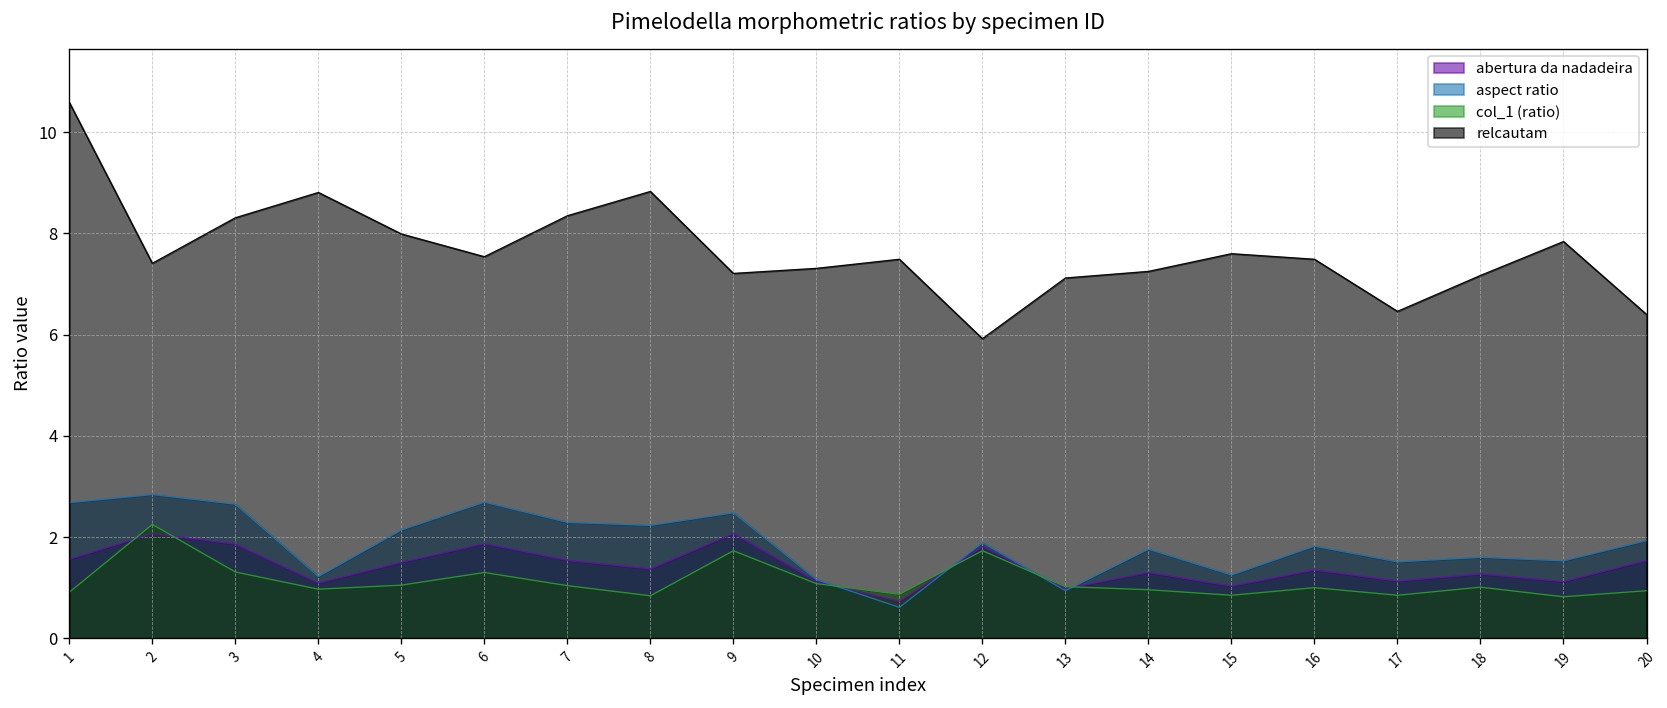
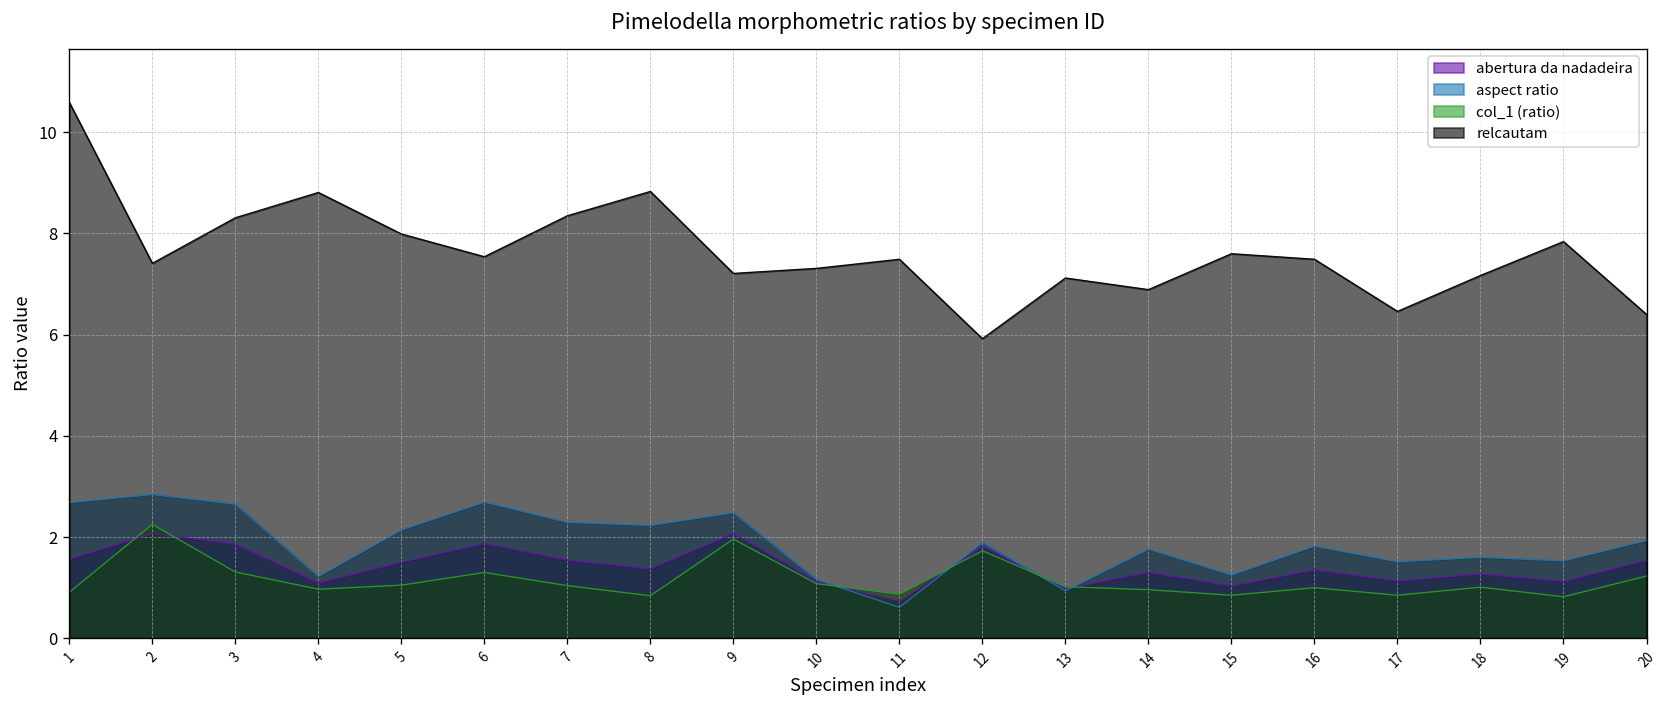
  {
    "abertura da nadadeira": {
      "1": 1.6,
      "2": 2.1,
      "3": 1.9,
      "4": 1.1,
      "5": 1.5,
      "6": 1.9,
      "7": 1.5,
      "8": 1.4,
      "9": 2.1,
      "11": 0.7,
      "12": 1.8,
      "14": 1.3,
      "15": 1.0,
      "16": 1.4,
      "17": 1.1,
      "18": 1.3,
      "19": 1.1,
      "20": 1.5
    },
    "aspect ratio": {
      "1": 2.7,
      "2": 2.8,
      "3": 2.7,
      "4": 1.2,
      "5": 2.1,
      "6": 2.7,
      "7": 2.3,
      "8": 2.2,
      "9": 2.5,
      "11": 0.6,
      "12": 1.9,
      "14": 1.8,
      "15": 1.3,
      "16": 1.8,
      "17": 1.5,
      "18": 1.6,
      "19": 1.5,
      "20": 1.9
    },
    "col_1 (ratio)": {
      "1": 0.9,
      "2": 2.3,
      "3": 1.3,
      "4": 1.0,
      "5": 1.1,
      "6": 1.3,
      "7": 1.0,
      "8": 0.8,
-     "9": 1.7,
+     "9": 2.0,
      "11": 0.9,
      "12": 1.7,
      "14": 1.0,
      "15": 0.9,
      "16": 1.0,
      "17": 0.9,
      "18": 1.0,
      "19": 0.8,
-     "20": 0.9
+     "20": 1.2
    },
    "relcautam": {
      "1": 10.6,
      "2": 7.4,
      "3": 8.3,
      "4": 8.8,
      "5": 8.0,
      "6": 7.5,
      "7": 8.4,
      "8": 8.8,
      "9": 7.2,
      "10": 7.3,
      "11": 7.5,
      "12": 5.9,
      "13": 7.1,
-     "14": 7.3,
+     "14": 6.9,
      "15": 7.6,
      "16": 7.5,
      "17": 6.5,
      "18": 7.2,
      "19": 7.8,
      "20": 6.4
    }
  }
